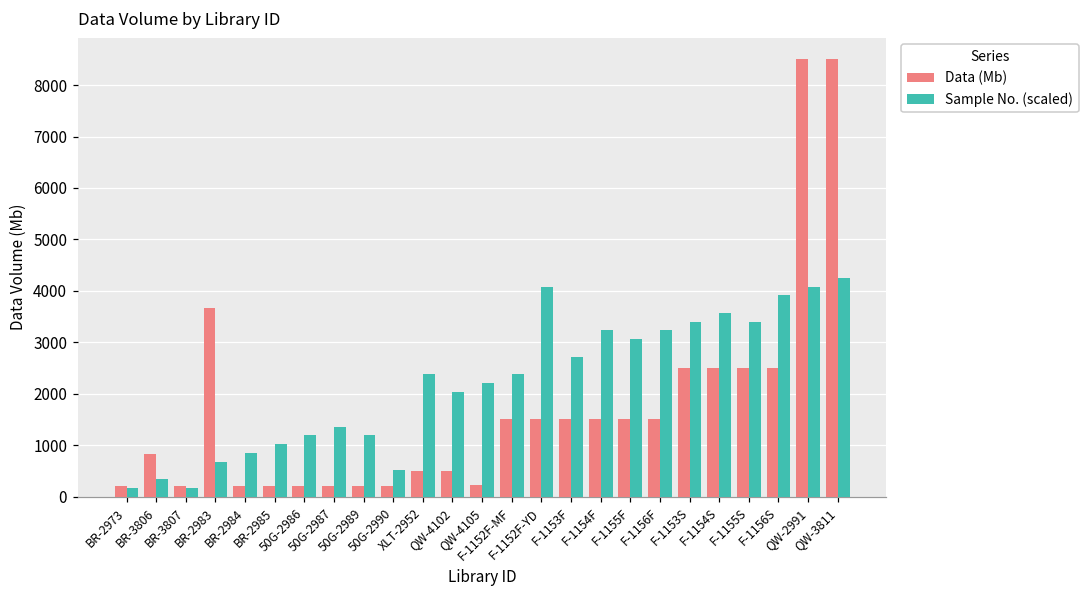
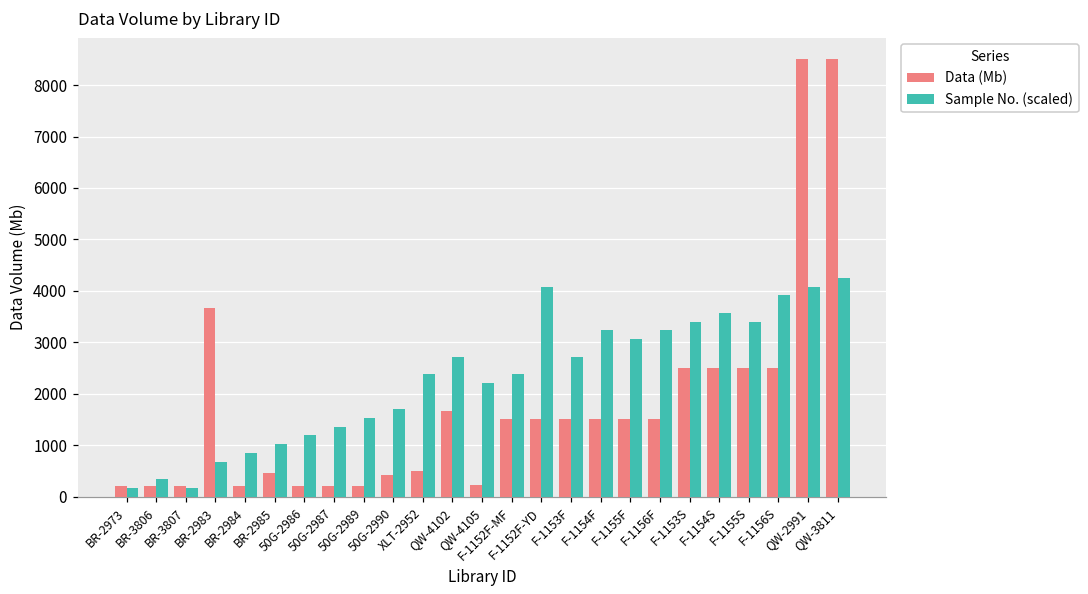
  {
    "Data (Mb)": {
      "BR-2973": 200,
-     "BR-3806": 800,
+     "BR-3806": 200,
      "BR-3807": 200,
      "BR-2983": 3700,
      "BR-2984": 200,
-     "BR-2985": 200,
+     "BR-2985": 500,
      "50G-2986": 200,
      "50G-2987": 200,
      "50G-2989": 200,
-     "50G-2990": 200,
+     "50G-2990": 400,
      "XLT-2952": 500,
-     "QW-4102": 500,
+     "QW-4102": 1700,
      "QW-4105": 200,
      "F-1152F-MF": 1500,
      "F-1152F-YD": 1500,
      "F-1153F": 1500,
      "F-1154F": 1500,
      "F-1155F": 1500,
      "F-1156F": 1500,
      "F-1153S": 2500,
      "F-1154S": 2500,
      "F-1155S": 2500,
      "F-1156S": 2500,
      "QW-2991": 8500,
      "QW-3811": 8500
    },
    "Sample No. (scaled)": {
      "BR-2973": 200,
      "BR-3806": 300,
      "BR-3807": 200,
      "BR-2983": 700,
      "BR-2984": 900,
      "BR-2985": 1000,
      "50G-2986": 1200,
      "50G-2987": 1400,
-     "50G-2989": 1200,
-     "50G-2990": 500,
+     "50G-2989": 1500,
+     "50G-2990": 1700,
      "XLT-2952": 2400,
-     "QW-4102": 2000,
+     "QW-4102": 2700,
      "QW-4105": 2200,
      "F-1152F-MF": 2400,
      "F-1152F-YD": 4100,
      "F-1153F": 2700,
      "F-1154F": 3200,
      "F-1155F": 3100,
      "F-1156F": 3200,
      "F-1153S": 3400,
      "F-1154S": 3600,
      "F-1155S": 3400,
      "F-1156S": 3900,
      "QW-2991": 4100,
      "QW-3811": 4300
    }
  }
